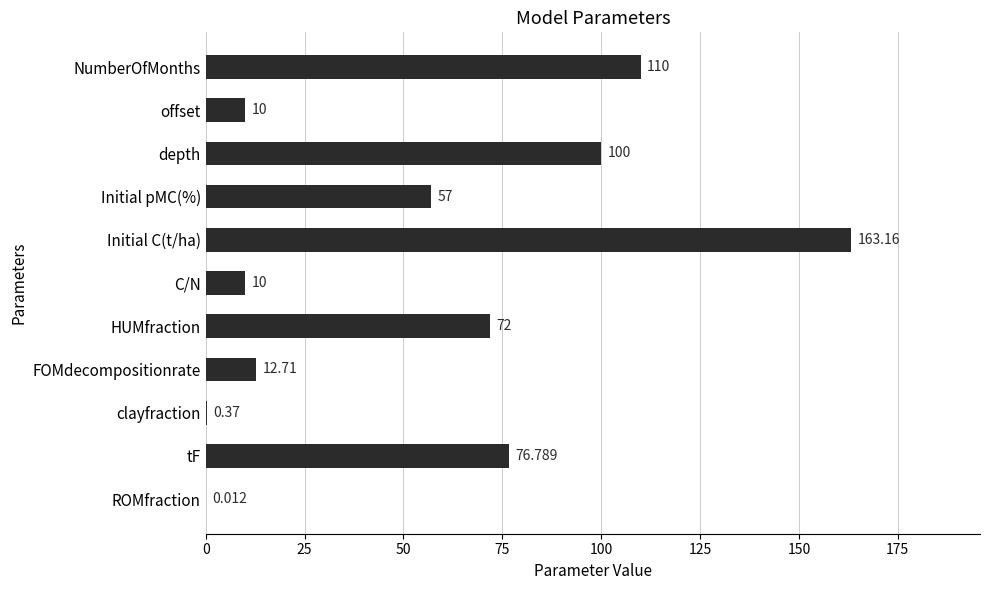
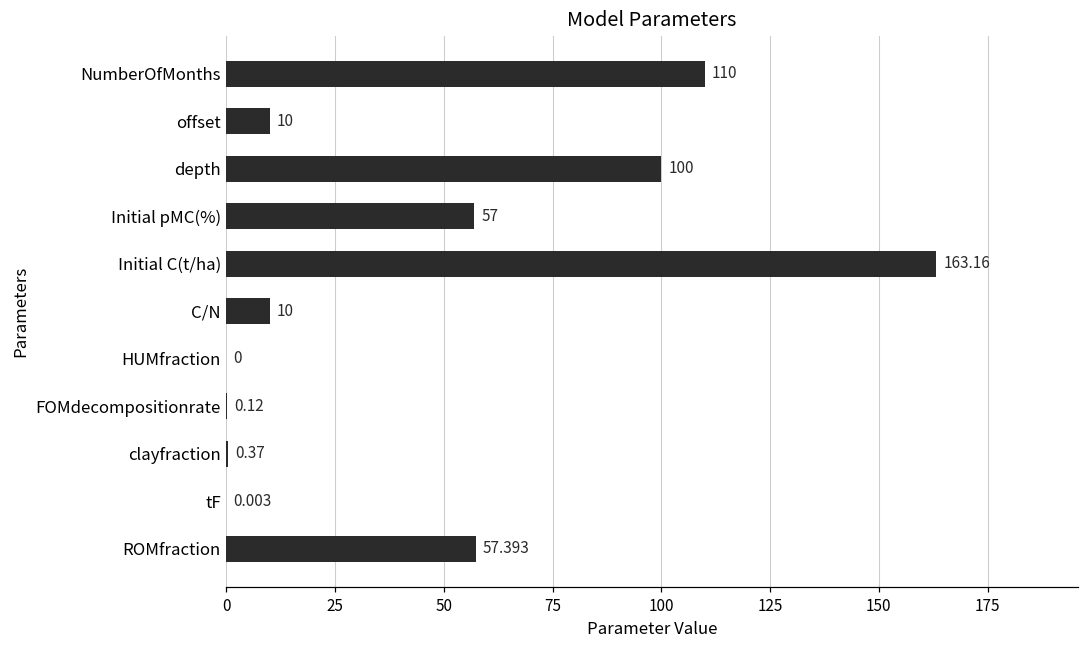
  {
    "NumberOfMonths": 110,
    "offset": 10,
    "depth": 100,
    "Initial pMC(%)": 57,
    "Initial C(t/ha)": 163.16,
    "C/N": 10,
-   "HUMfraction": 72,
-   "FOMdecompositionrate": 12.71,
+   "HUMfraction": 0,
+   "FOMdecompositionrate": 0.12,
    "clayfraction": 0.37,
-   "tF": 76.789,
-   "ROMfraction": 0.012
+   "tF": 0.003,
+   "ROMfraction": 57.393
  }
